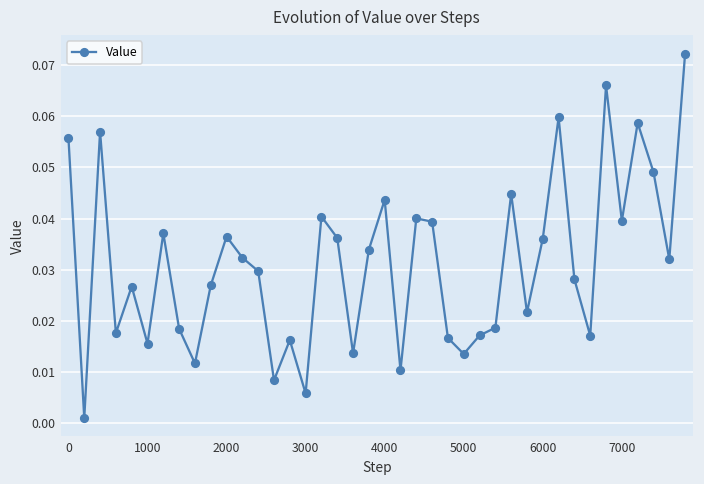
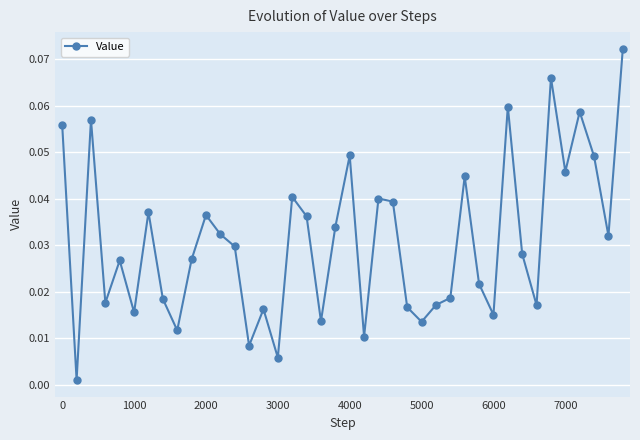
  {
    "0": 0.056,
    "1000": 0.016,
    "2000": 0.037,
    "3000": 0.006,
-   "4000": 0.044,
+   "4000": 0.049,
    "5000": 0.014,
-   "6000": 0.036,
-   "7000": 0.040
+   "6000": 0.015,
+   "7000": 0.046
  }
